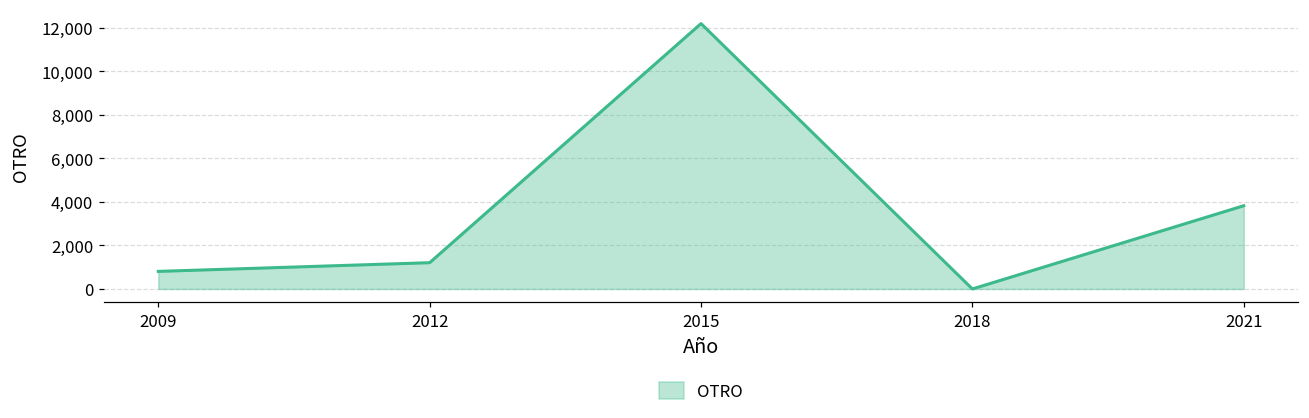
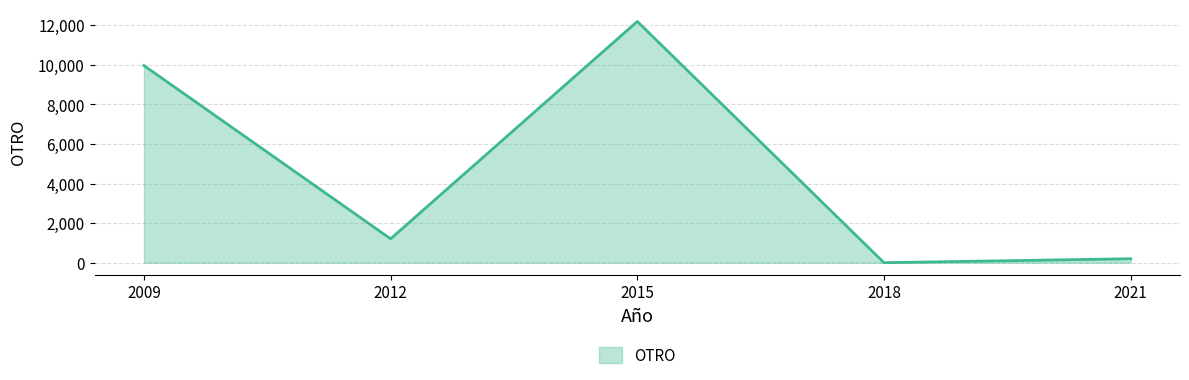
  {
-   "2009": "800",
+   "2009": "10,000",
    "2012": "1,200",
    "2015": "12,200",
    "2018": "0",
-   "2021": "3,800"
+   "2021": "200"
  }
